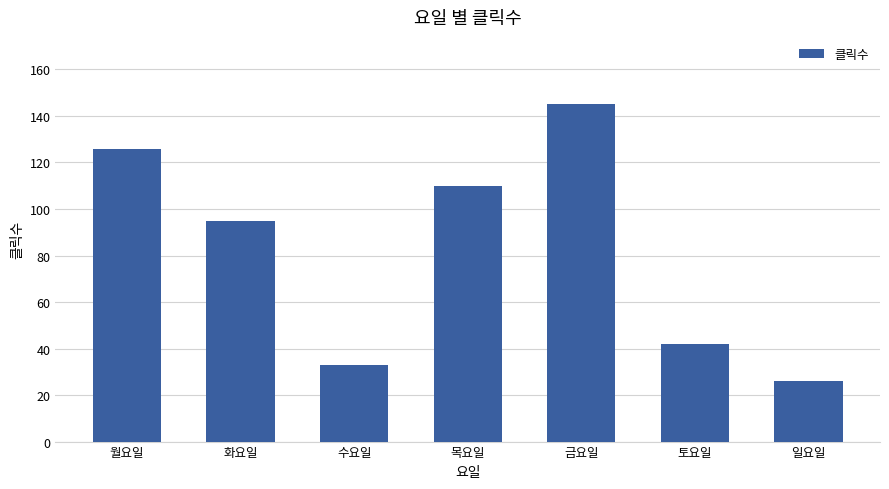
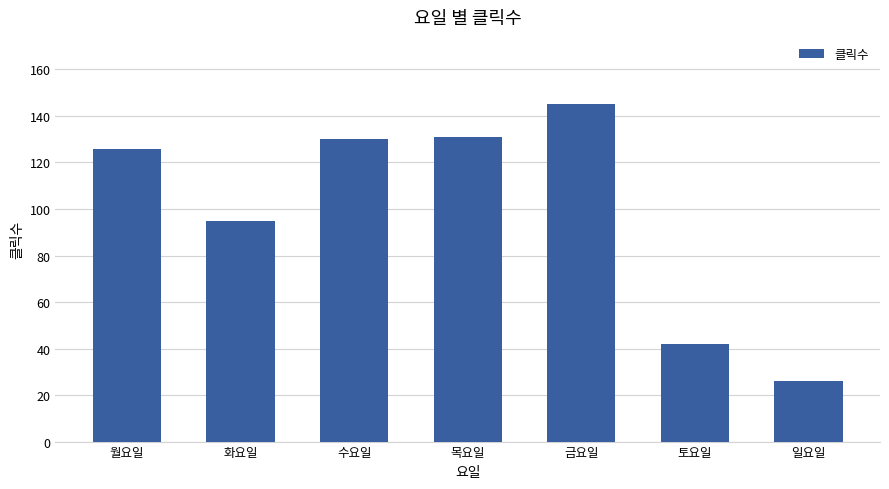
  {
    "월요일": 126,
    "화요일": 95,
-   "수요일": 33,
-   "목요일": 110,
+   "수요일": 130,
+   "목요일": 131,
    "금요일": 145,
    "토요일": 42,
    "일요일": 26
  }
